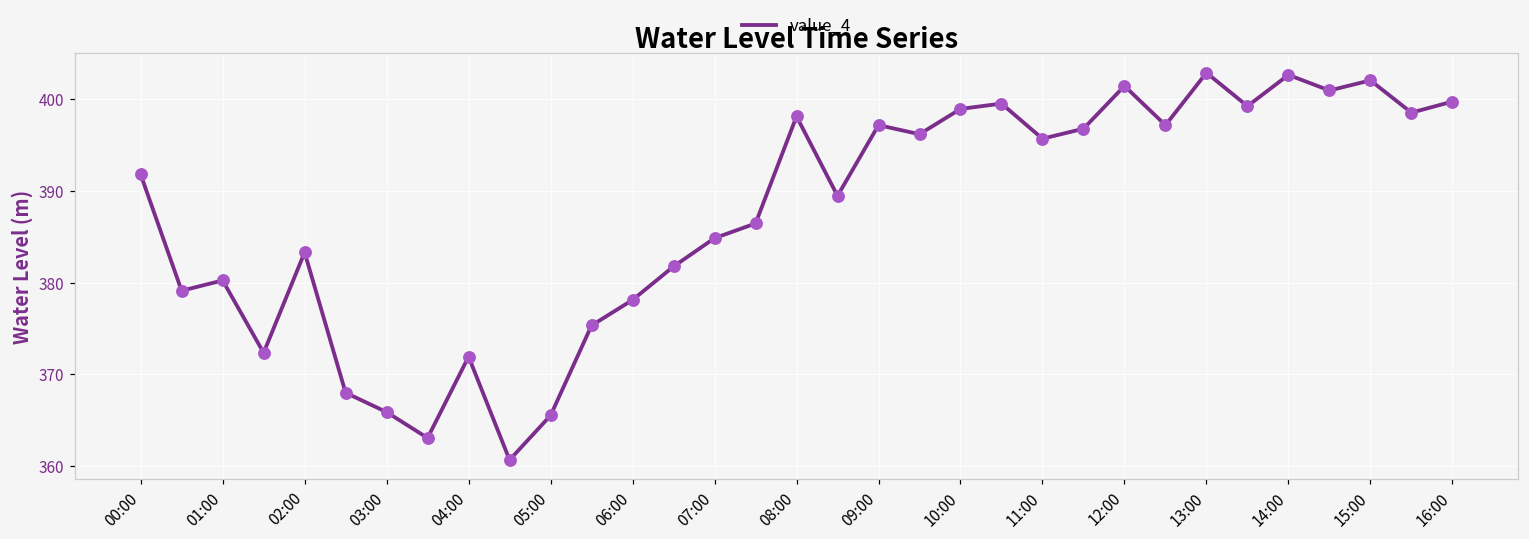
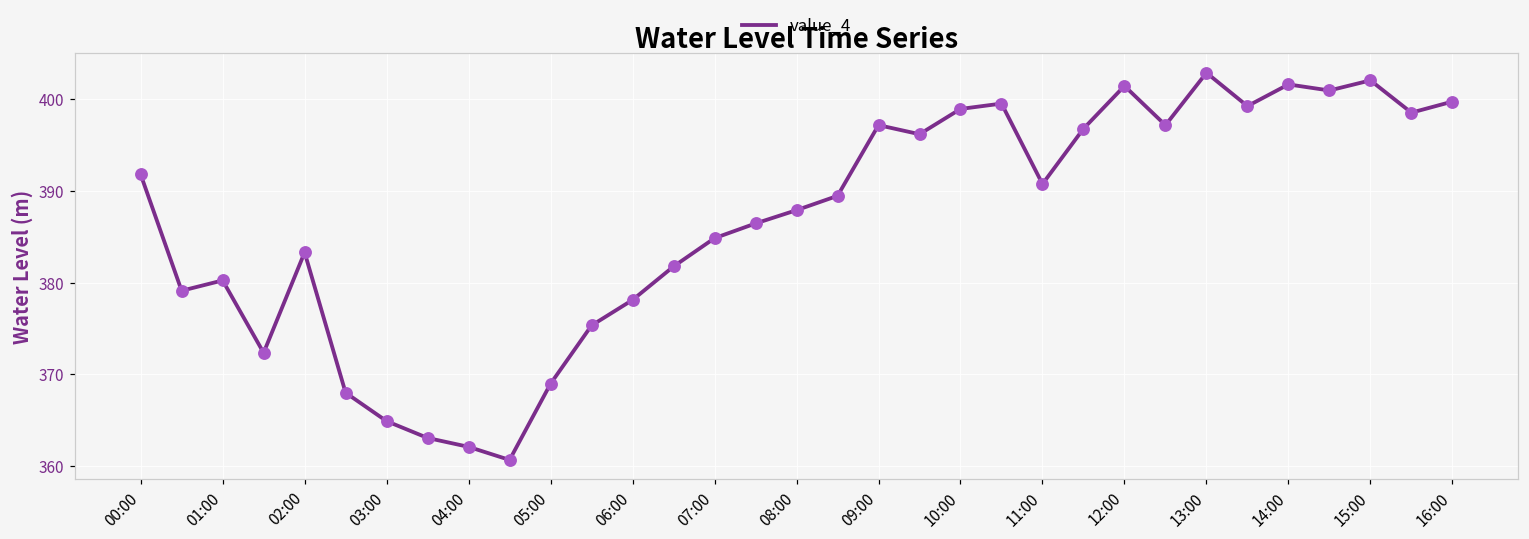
  {
    "00:00": 392,
    "01:00": 380,
    "02:00": 383,
-   "03:00": 366,
-   "04:00": 372,
-   "05:00": 366,
+   "03:00": 365,
+   "04:00": 362,
+   "05:00": 369,
    "06:00": 378,
    "07:00": 385,
-   "08:00": 398,
+   "08:00": 388,
    "09:00": 397,
    "10:00": 399,
-   "11:00": 396,
+   "11:00": 391,
    "12:00": 401,
    "13:00": 403,
-   "14:00": 403,
+   "14:00": 402,
    "15:00": 402,
    "16:00": 400
  }
